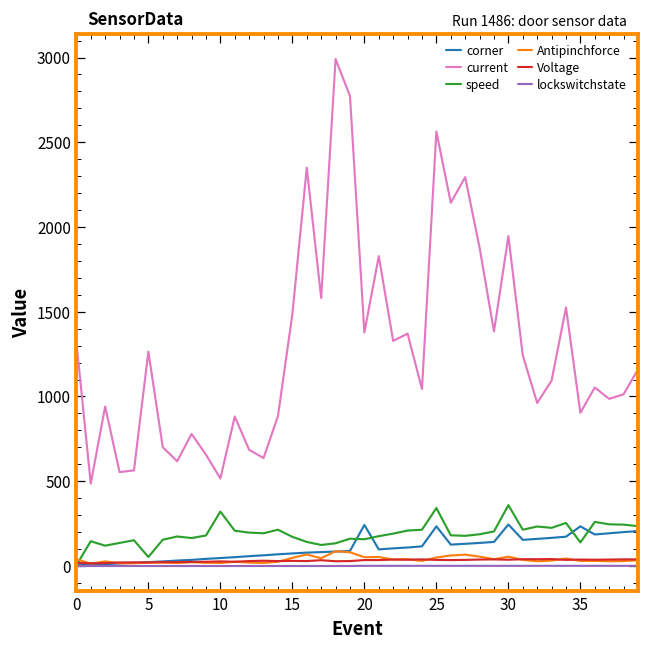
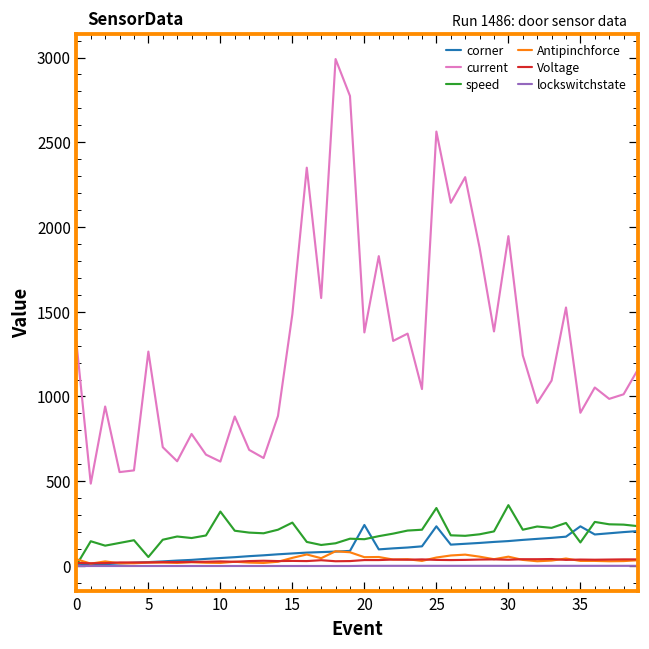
  {
    "corner": {
      "10": 50,
      "15": 70,
      "20": 240,
      "25": 230,
-     "30": 250,
+     "30": 150,
      "35": 230
    },
    "current": {
      "0": 1320,
      "5": 1270,
-     "10": 520,
+     "10": 620,
      "15": 1490,
      "20": 1380,
      "25": 2560,
      "30": 1950,
      "35": 900
    },
    "speed": {
      "5": 50,
      "10": 320,
-     "15": 170,
+     "15": 260,
      "20": 160,
      "25": 340,
      "30": 360,
      "35": 140
    },
    "Antipinchforce": {
      "0": 40,
      "15": 50,
      "20": 50,
      "30": 60
    },
    "Voltage": {
      "15": 30,
      "20": 40,
      "30": 40
    },
    "lockswitchstate": {
      "5": 0,
      "10": 0,
      "15": 0,
      "20": 0,
      "25": 0,
      "30": 0,
      "35": 0
    }
  }
